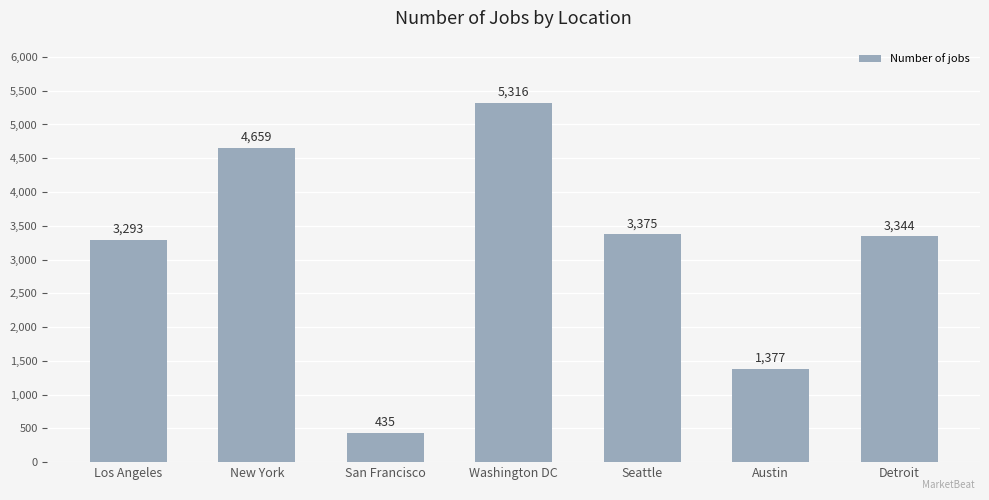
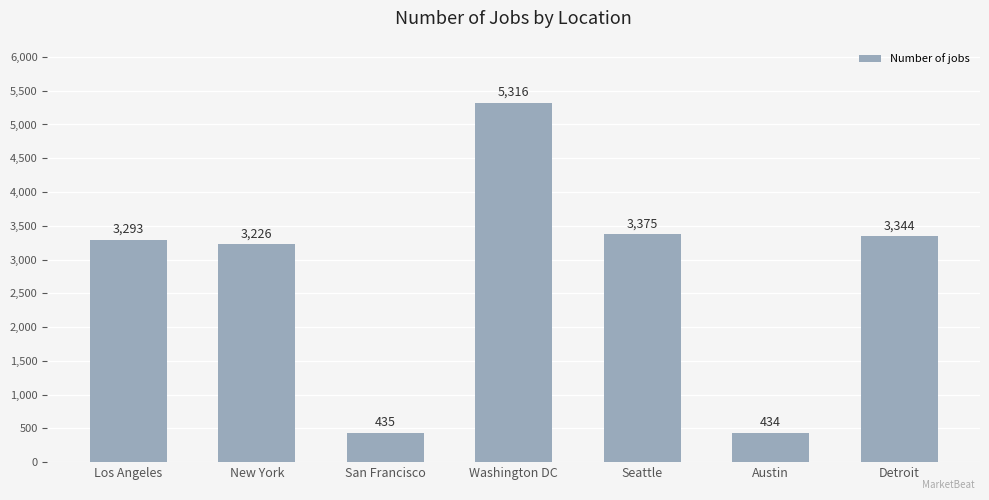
  {
    "Los Angeles": "3,293",
-   "New York": "4,659",
+   "New York": "3,226",
    "San Francisco": "435",
    "Washington DC": "5,316",
    "Seattle": "3,375",
-   "Austin": "1,377",
+   "Austin": "434",
    "Detroit": "3,344"
  }
